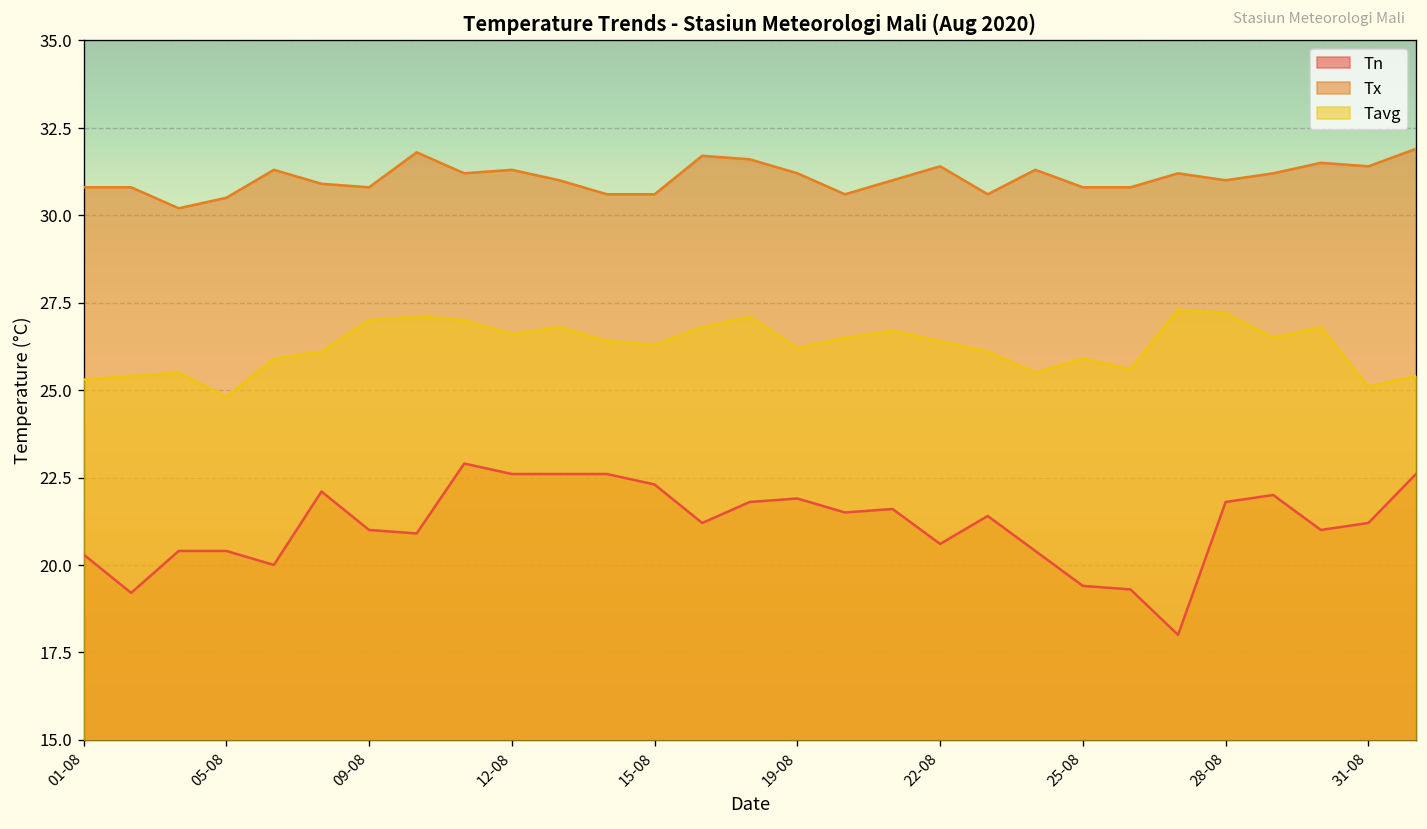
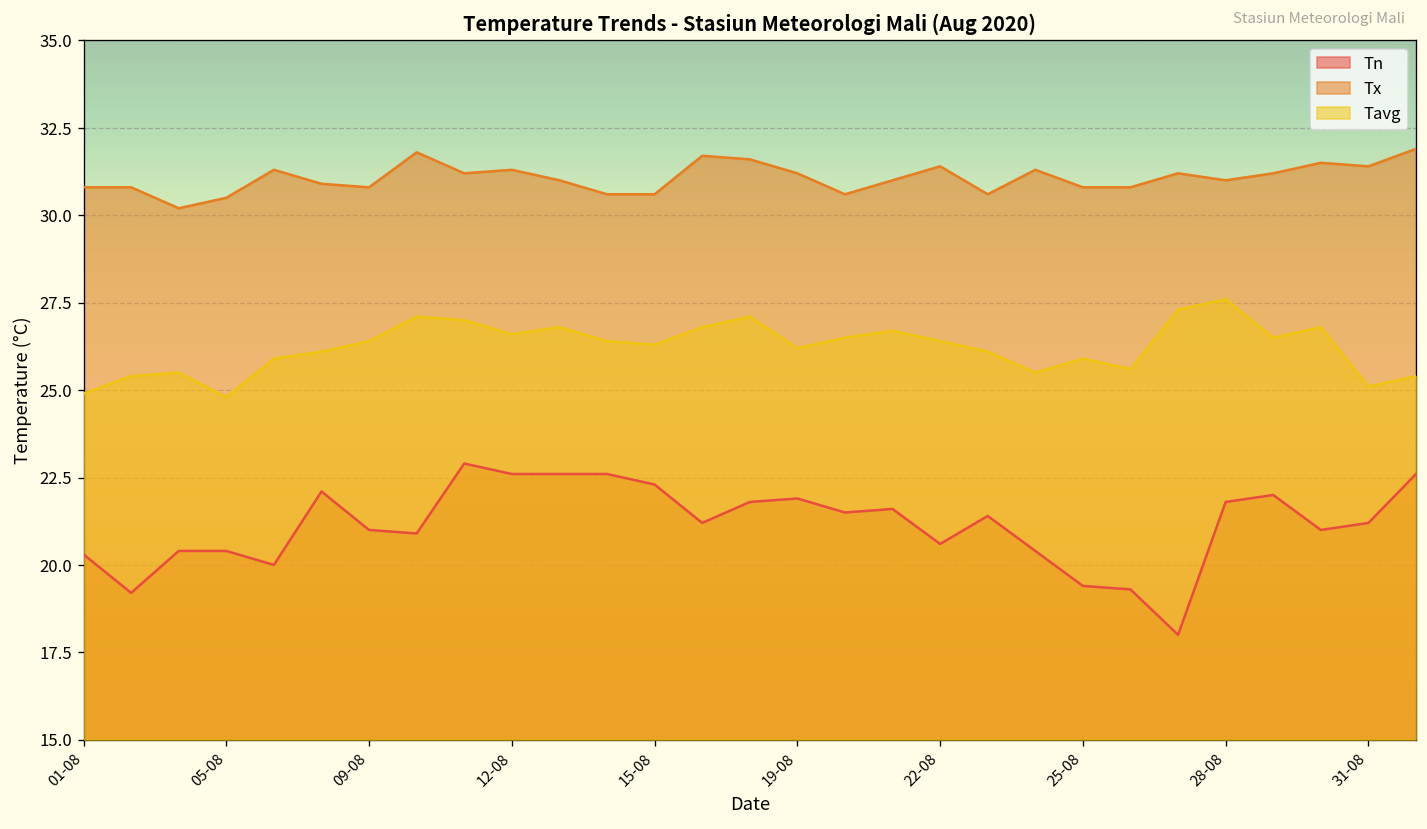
  {
    "Tavg": {
-     "01-08": 25.3,
+     "01-08": 24.9,
      "05-08": 24.8,
-     "09-08": 27.0,
+     "09-08": 26.4,
      "12-08": 26.6,
      "15-08": 26.3,
      "19-08": 26.2,
      "22-08": 26.4,
      "25-08": 25.9,
-     "28-08": 27.2,
+     "28-08": 27.6,
      "31-08": 25.1
    }
  }
